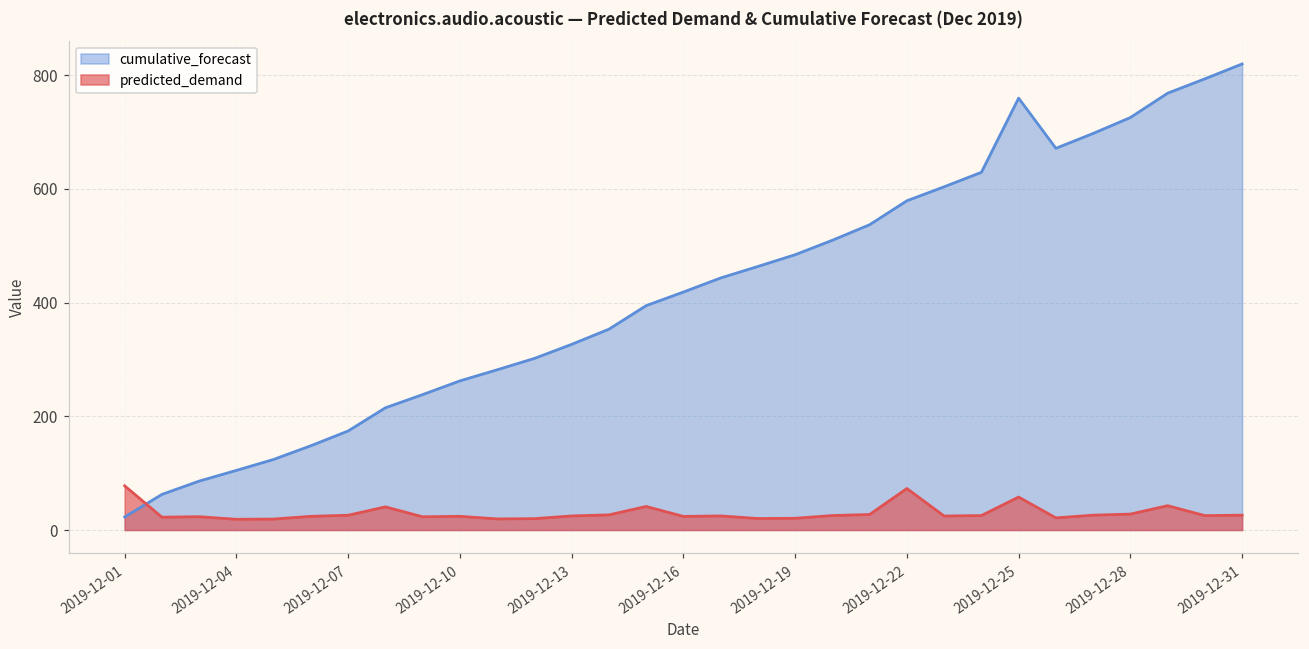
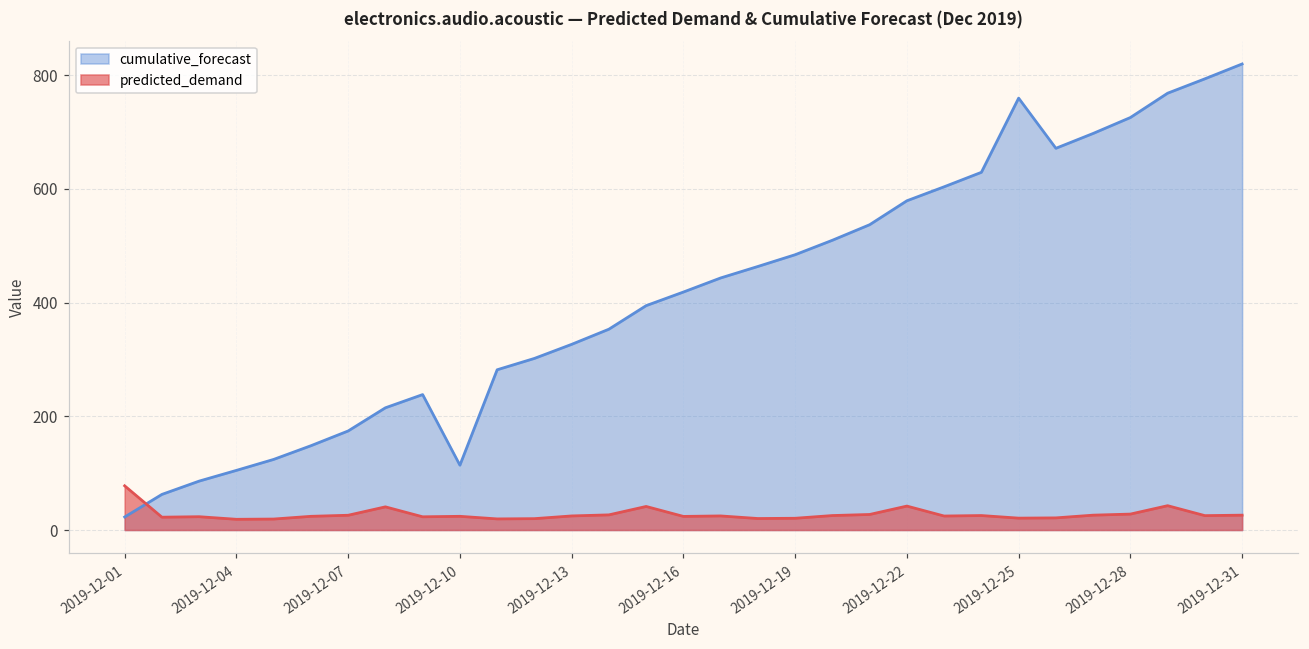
  {
    "cumulative_forecast": {
      "2019-12-01": 20,
      "2019-12-04": 100,
      "2019-12-07": 170,
-     "2019-12-10": 260,
+     "2019-12-10": 110,
      "2019-12-13": 330,
      "2019-12-16": 420,
      "2019-12-19": 480,
      "2019-12-22": 580,
      "2019-12-25": 760,
      "2019-12-28": 730,
      "2019-12-31": 820
    },
    "predicted_demand": {
      "2019-12-01": 80,
      "2019-12-04": 20,
      "2019-12-07": 30,
      "2019-12-10": 20,
      "2019-12-13": 20,
      "2019-12-16": 20,
      "2019-12-19": 20,
-     "2019-12-22": 70,
-     "2019-12-25": 60,
+     "2019-12-22": 40,
+     "2019-12-25": 20,
      "2019-12-28": 30,
      "2019-12-31": 30
    }
  }
